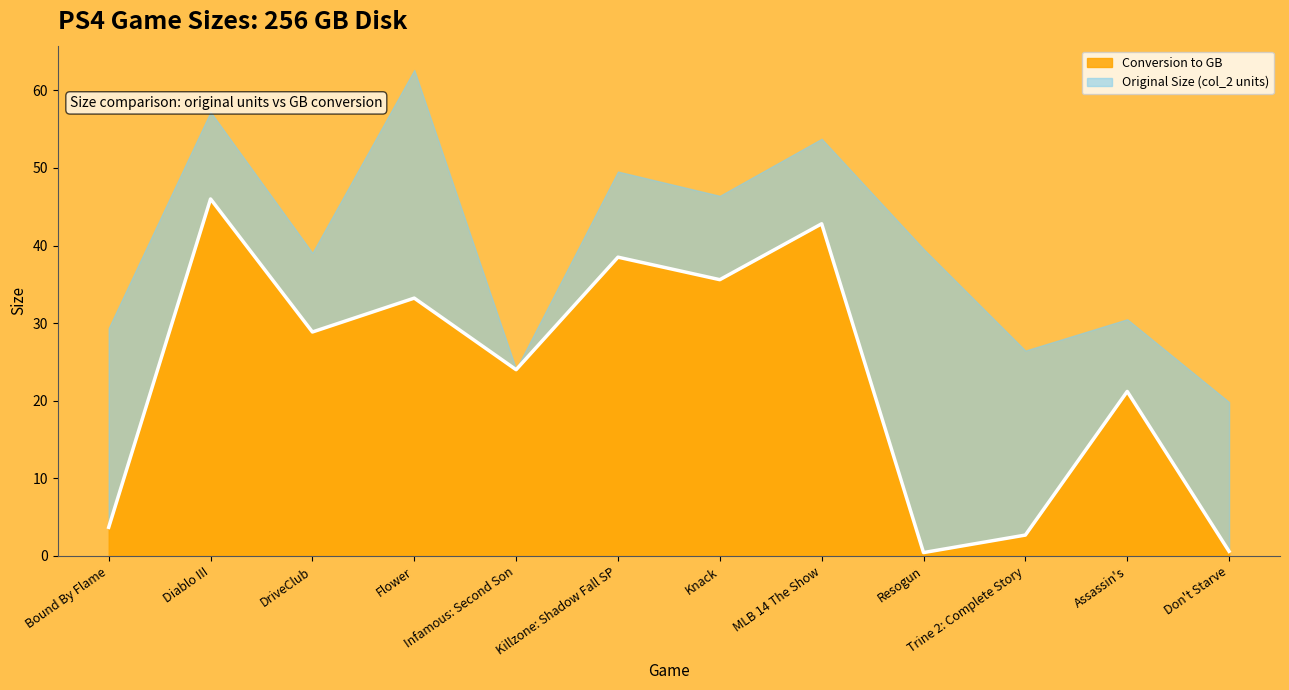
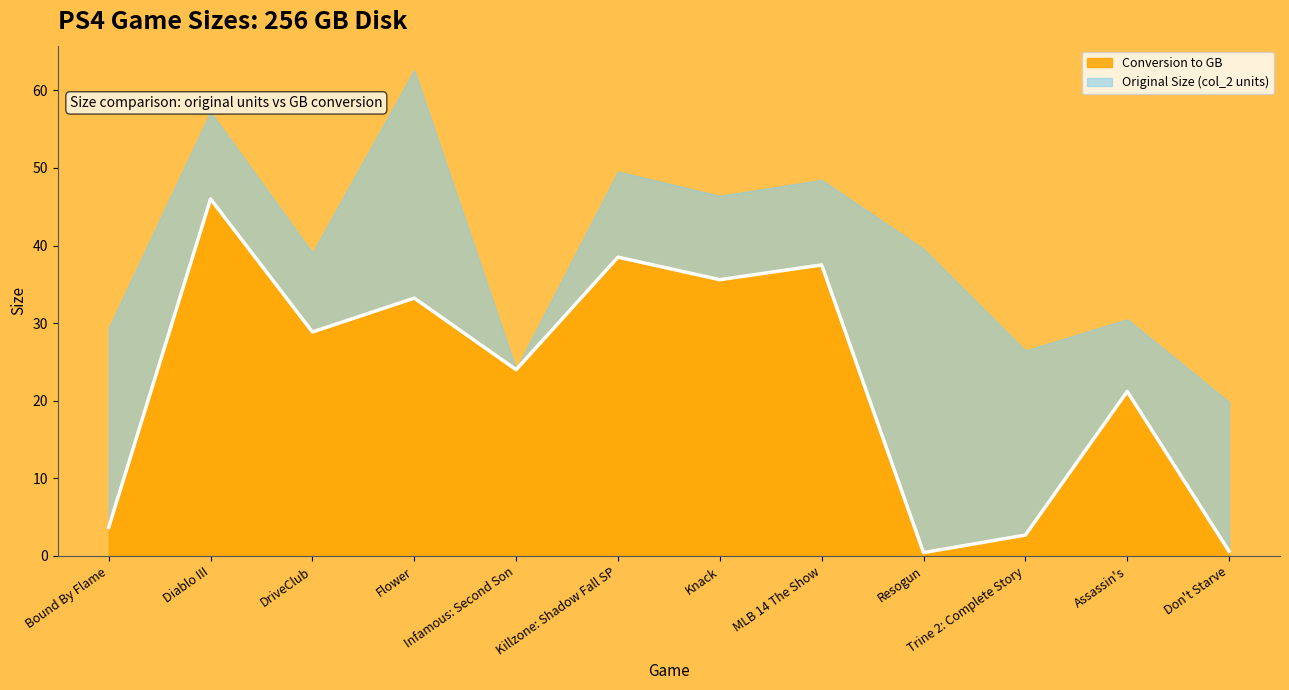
  {
    "Conversion to GB": {
      "Bound By Flame": 4,
      "Diablo III": 46,
      "DriveClub": 29,
      "Flower": 33,
      "Killzone: Shadow Fall SP": 39,
      "Knack": 36,
-     "MLB 14 The Show": 43,
+     "MLB 14 The Show": 38,
      "Resogun": 0,
      "Trine 2: Complete Story": 3,
      "Assassin's": 21,
      "Don't Starve": 1
    },
    "Original Size (col_2 units)": {
      "Bound By Flame": 26,
      "DriveClub": 10,
      "Flower": 29,
      "Killzone: Shadow Fall SP": 11,
      "Knack": 11,
      "MLB 14 The Show": 11,
      "Resogun": 39,
      "Trine 2: Complete Story": 24,
      "Assassin's": 9,
      "Don't Starve": 19
    }
  }
